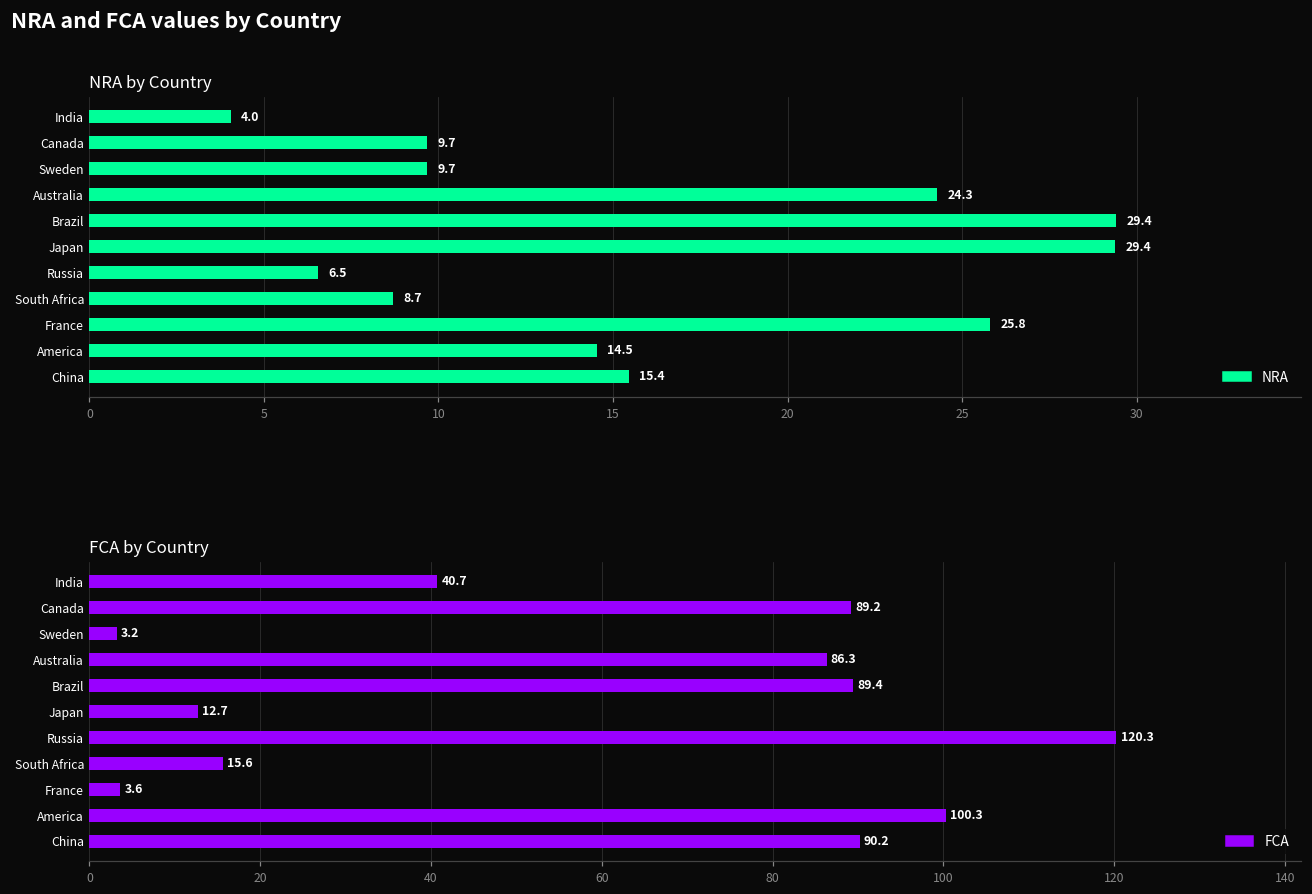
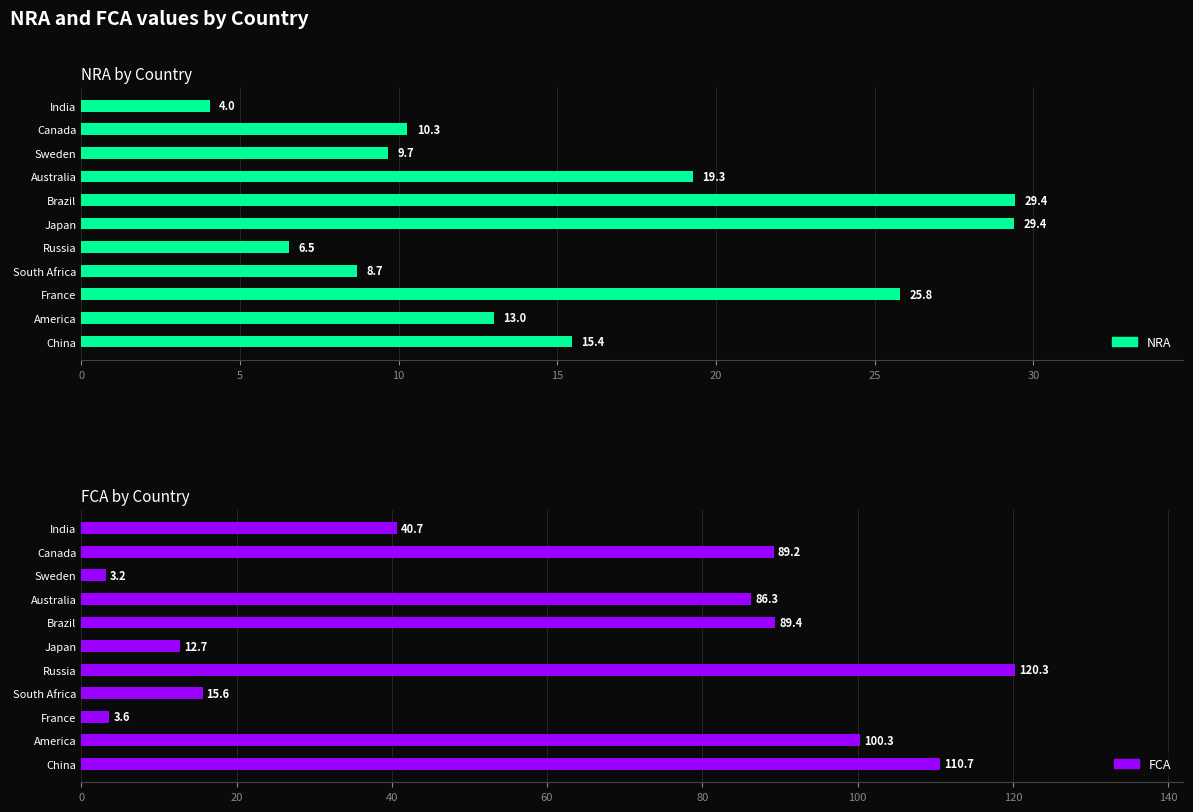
  {
    "NRA by Country": {
      "India": 4.0,
-     "Canada": 9.7,
+     "Canada": 10.3,
      "Sweden": 9.7,
-     "Australia": 24.3,
+     "Australia": 19.3,
      "Brazil": 29.4,
      "Japan": 29.4,
      "Russia": 6.5,
      "South Africa": 8.7,
      "France": 25.8,
-     "America": 14.5,
+     "America": 13.0,
      "China": 15.4
    },
    "FCA by Country": {
      "India": 40.7,
      "Canada": 89.2,
      "Sweden": 3.2,
      "Australia": 86.3,
      "Brazil": 89.4,
      "Japan": 12.7,
      "Russia": 120.3,
      "South Africa": 15.6,
      "France": 3.6,
      "America": 100.3,
-     "China": 90.2
+     "China": 110.7
    }
  }
